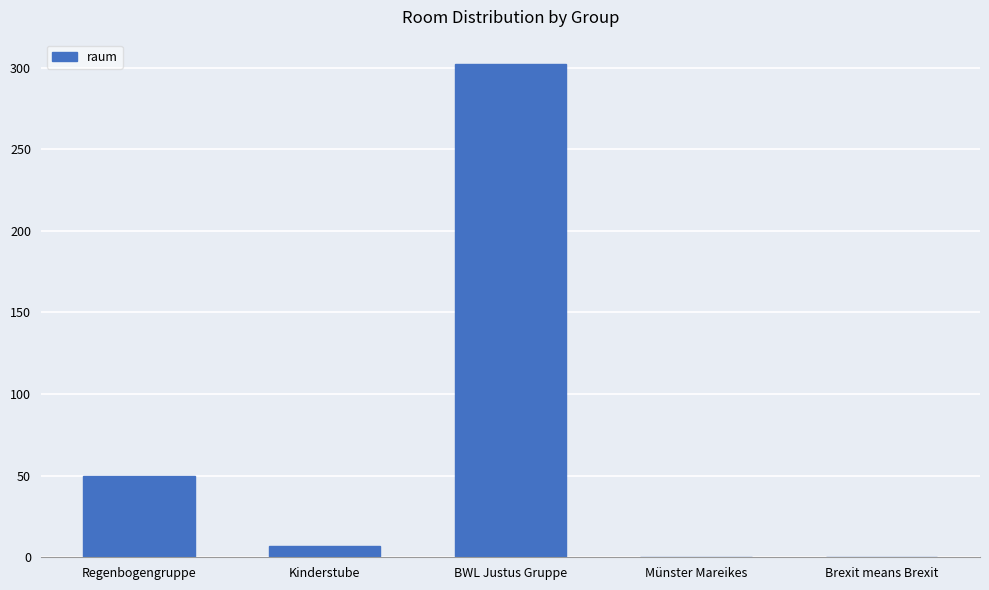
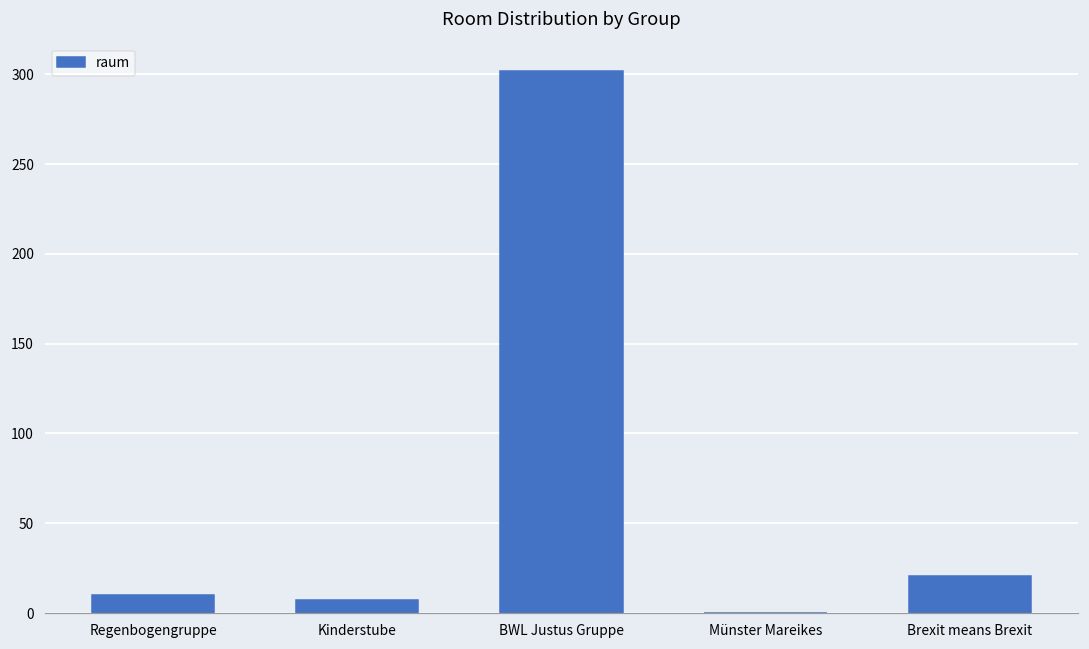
  {
-   "Regenbogengruppe": 50,
+   "Regenbogengruppe": 10,
    "Kinderstube": 7,
    "BWL Justus Gruppe": 302,
-   "Brexit means Brexit": 0
+   "Brexit means Brexit": 21
  }
